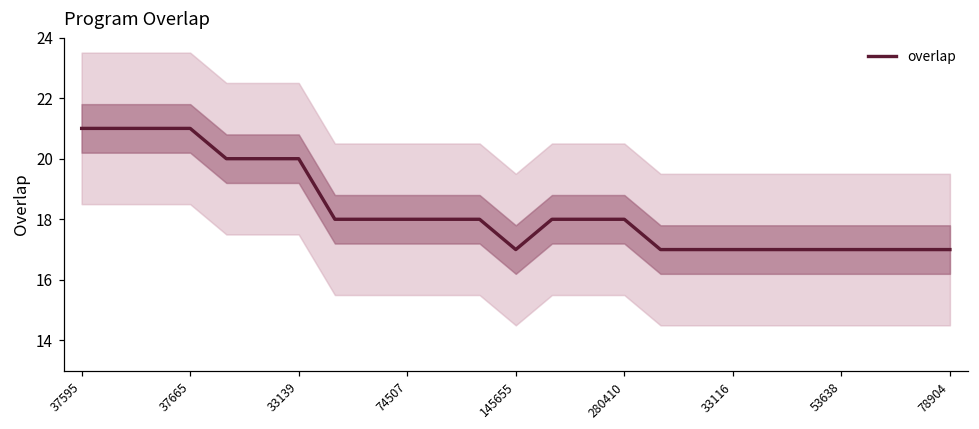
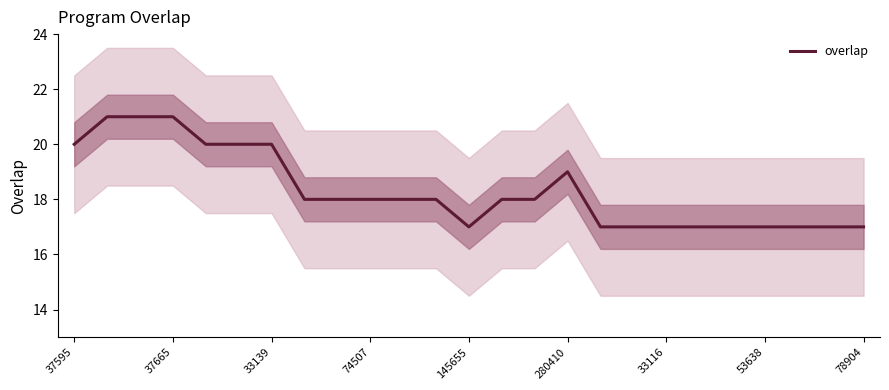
  {
    "overlap": {
-     "37595": 21,
+     "37595": 20,
      "37665": 21,
      "33139": 20,
      "74507": 18,
      "145655": 17,
-     "280410": 18,
+     "280410": 19,
      "33116": 17,
      "53638": 17,
      "78904": 17
    }
  }
